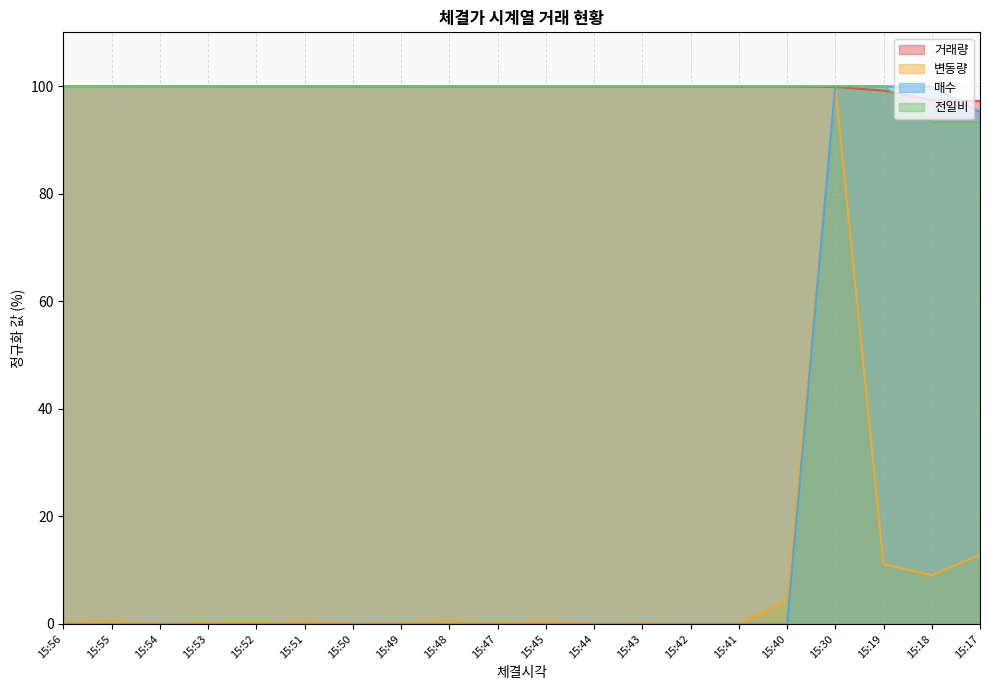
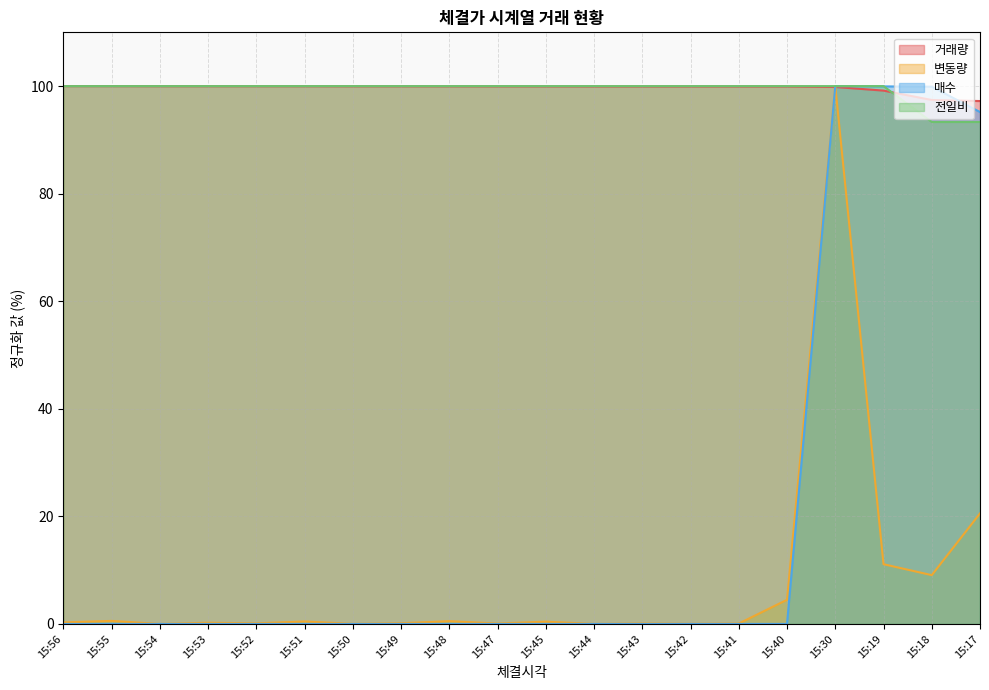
  {
    "거래량": {
      "15:19": 99,
      "15:17": 97
    },
    "변동량": {
      "15:55": 1,
      "15:48": 1,
      "15:40": 4,
      "15:19": 11,
      "15:18": 9,
-     "15:17": 13
+     "15:17": 21
    },
    "매수": {
      "15:55": 0,
      "15:48": 0,
      "15:40": 0,
      "15:17": 95
    },
    "전일비": {
      "15:18": 93,
      "15:17": 93
    }
  }
